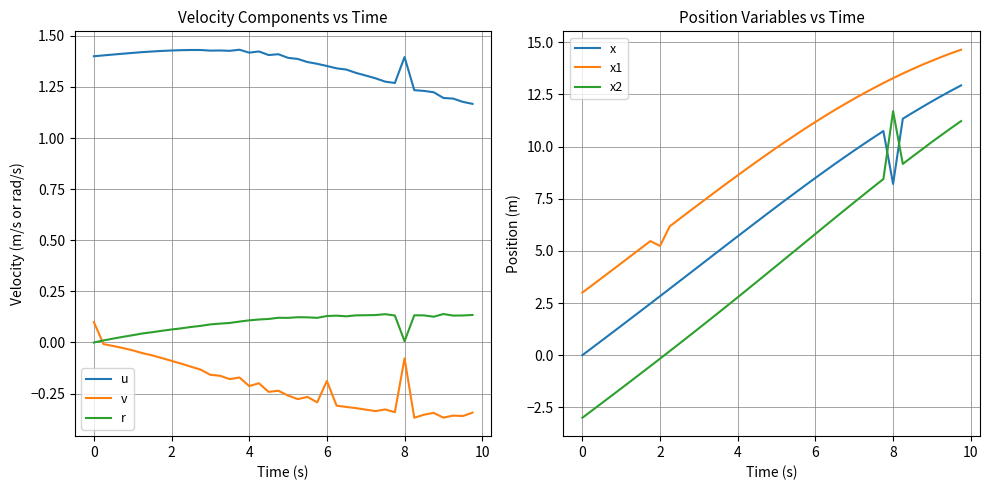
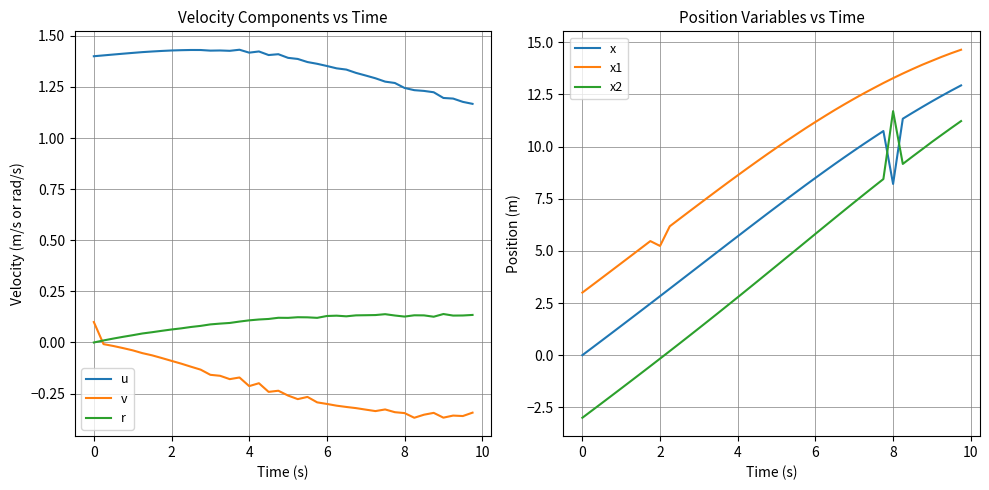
  {
    "Velocity Components vs Time": {
      "u": {
        "0": 1.40,
        "2": 1.43,
        "4": 1.42,
        "6": 1.35,
-       "8": 1.40
+       "8": 1.24
      },
      "v": {
        "0": 0.10,
        "2": -0.09,
        "4": -0.21,
-       "6": -0.19,
-       "8": -0.08
+       "6": -0.30,
+       "8": -0.35
      },
      "r": {
        "0": 0.00,
        "2": 0.06,
        "4": 0.11,
        "6": 0.13,
-       "8": 0.01
+       "8": 0.13
      }
    },
    "Position Variables vs Time": {
      "x": {
        "0": 0.0,
        "2": 2.8,
        "4": 5.7,
        "6": 8.5,
        "8": 8.2
      },
      "x1": {
        "0": 3.0,
        "2": 5.2,
        "4": 8.6,
        "6": 11.2,
        "8": 13.3
      },
      "x2": {
        "0": -3.0,
        "2": -0.2,
        "4": 2.8,
        "6": 5.8,
        "8": 11.7
      }
    }
  }
